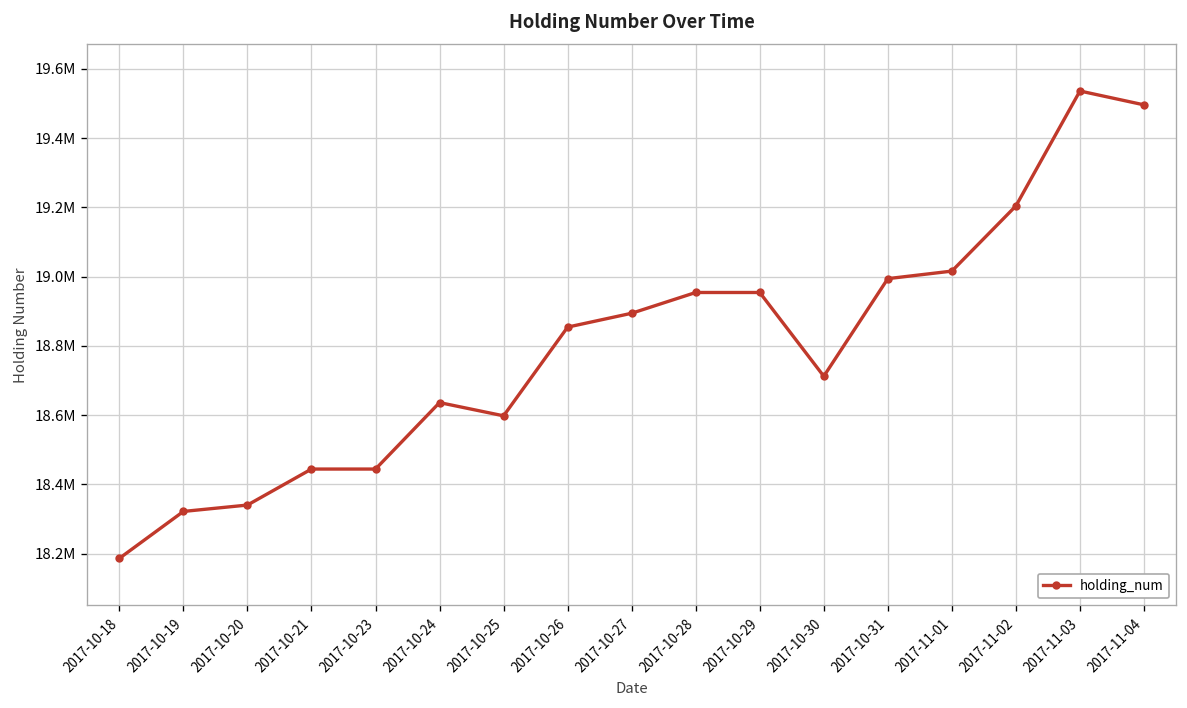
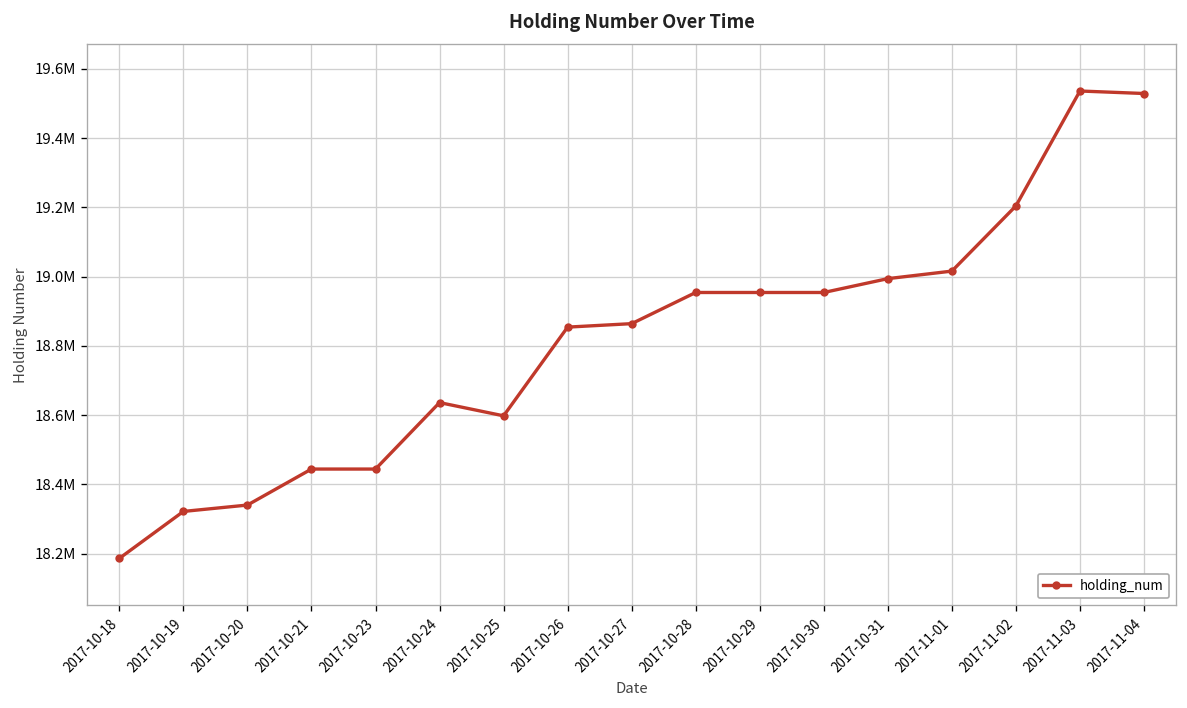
  {
    "2017-10-18": 18190000,
    "2017-10-19": 18320000,
    "2017-10-20": 18340000,
    "2017-10-21": 18440000,
    "2017-10-23": 18440000,
    "2017-10-24": 18640000,
    "2017-10-25": 18600000,
    "2017-10-26": 18850000,
-   "2017-10-27": 18890000,
+   "2017-10-27": 18860000,
    "2017-10-28": 18950000,
    "2017-10-29": 18950000,
-   "2017-10-30": 18710000,
+   "2017-10-30": 18950000,
    "2017-10-31": 18990000,
    "2017-11-01": 19020000,
    "2017-11-02": 19200000,
    "2017-11-03": 19540000,
-   "2017-11-04": 19500000
+   "2017-11-04": 19530000
  }
